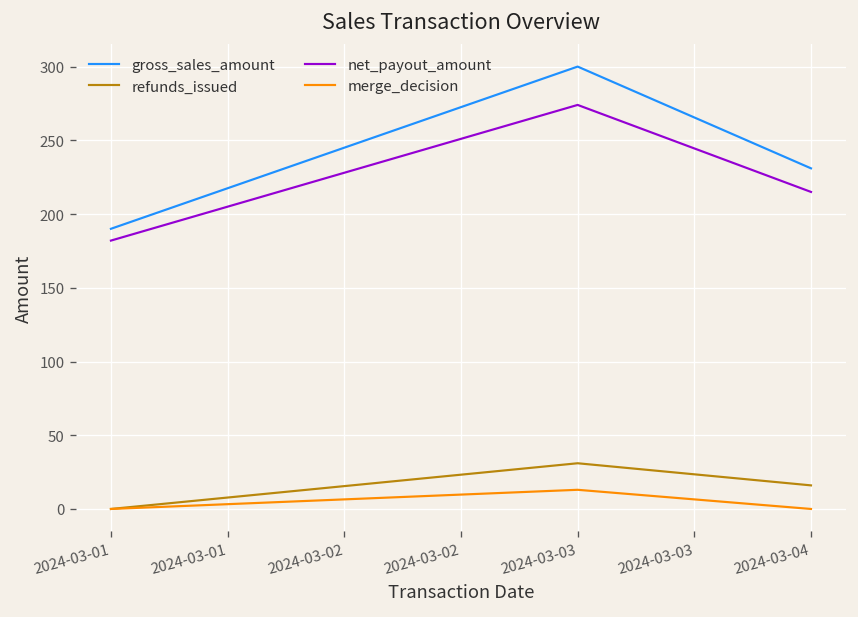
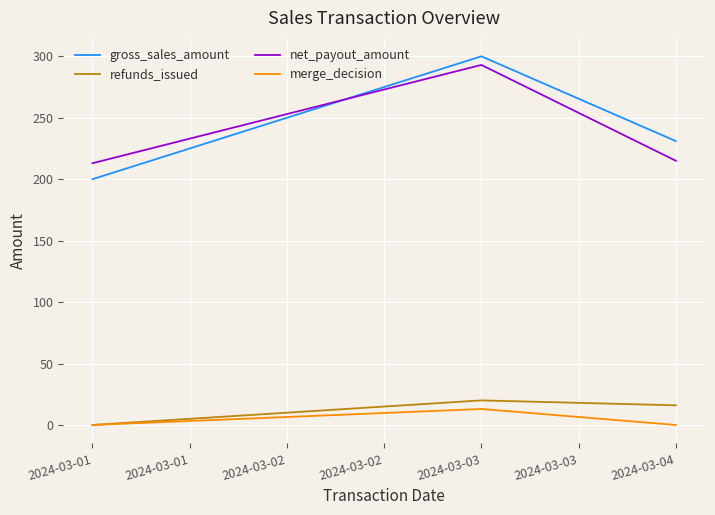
  {
    "gross_sales_amount": {
-     "2024-03-01": 190,
+     "2024-03-01": 200,
      "2024-03-03": 300,
      "2024-03-04": 231
    },
    "refunds_issued": {
-     "2024-03-03": 31,
+     "2024-03-03": 20,
      "2024-03-04": 16
    },
    "net_payout_amount": {
-     "2024-03-01": 182,
-     "2024-03-03": 274,
+     "2024-03-01": 213,
+     "2024-03-03": 293,
      "2024-03-04": 215
    },
    "merge_decision": {
      "2024-03-03": 13,
      "2024-03-04": 0
    }
  }
